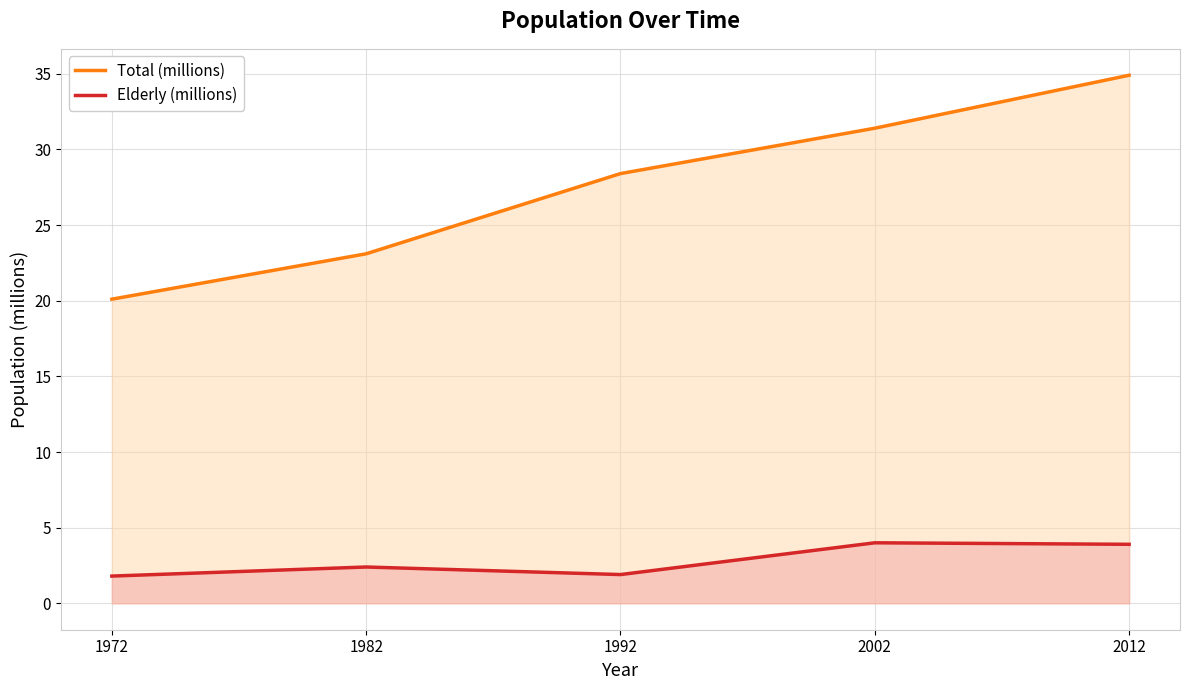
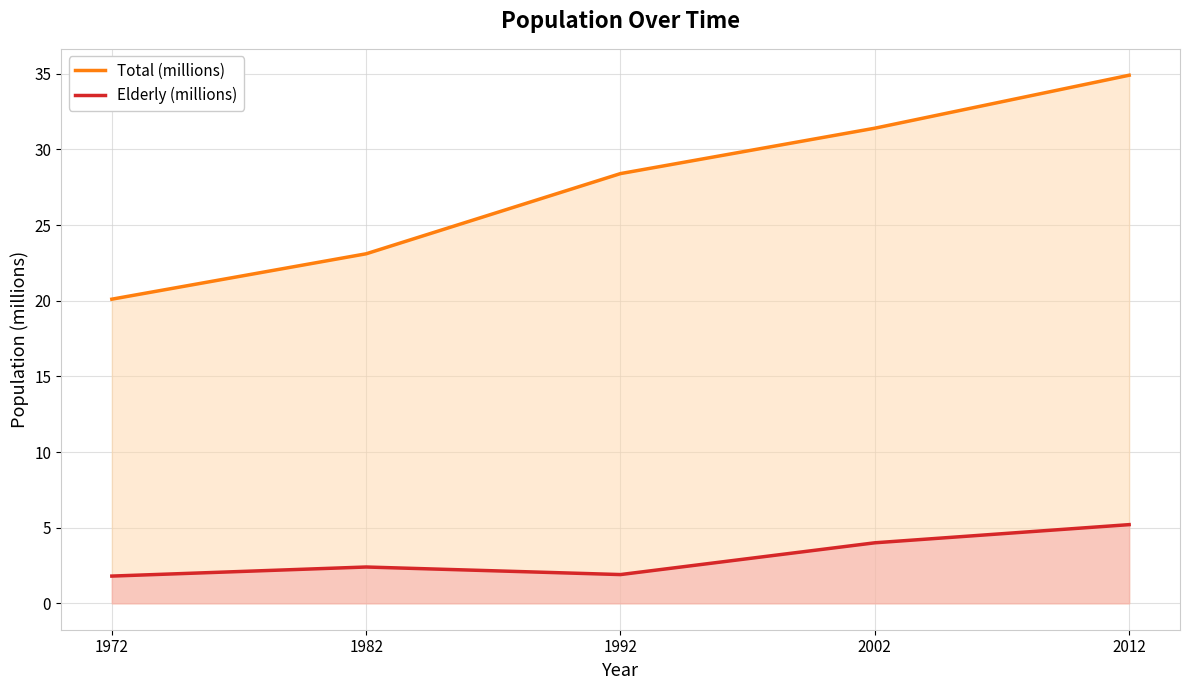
  {
    "Total (millions)": {
      "1972": 20.1,
      "1982": 23.1,
      "1992": 28.4,
      "2002": 31.4,
      "2012": 34.9
    },
    "Elderly (millions)": {
      "1972": 1.8,
      "1982": 2.4,
      "1992": 1.9,
      "2002": 4.0,
-     "2012": 3.9
+     "2012": 5.2
    }
  }
